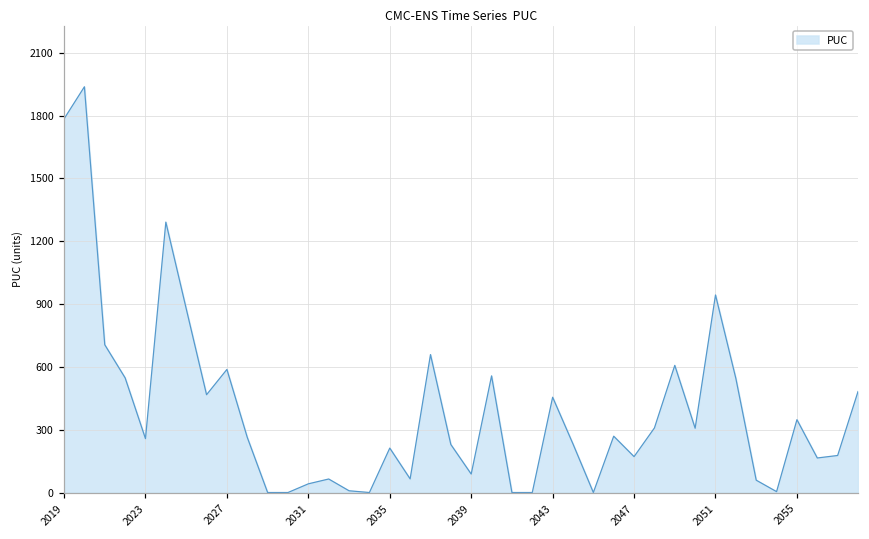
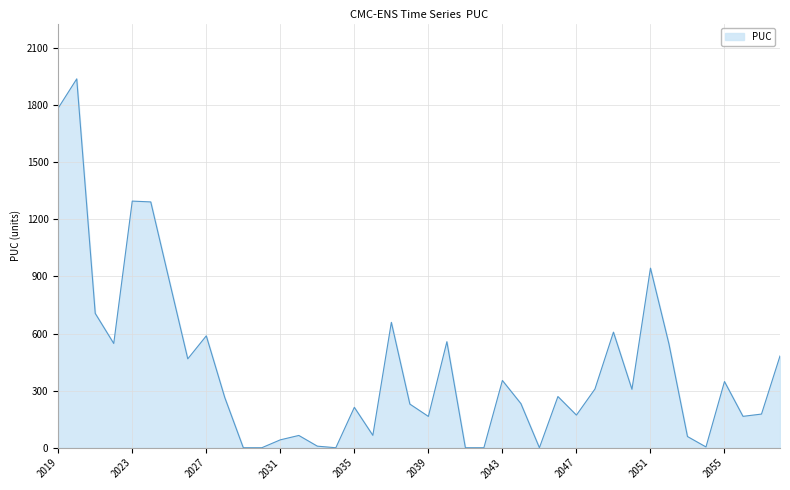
  {
    "2019": 1780,
-   "2023": 260,
+   "2023": 1300,
    "2027": 590,
    "2031": 40,
    "2035": 210,
-   "2039": 90,
-   "2043": 460,
+   "2039": 160,
+   "2043": 350,
    "2047": 170,
    "2051": 940,
    "2055": 350
  }
